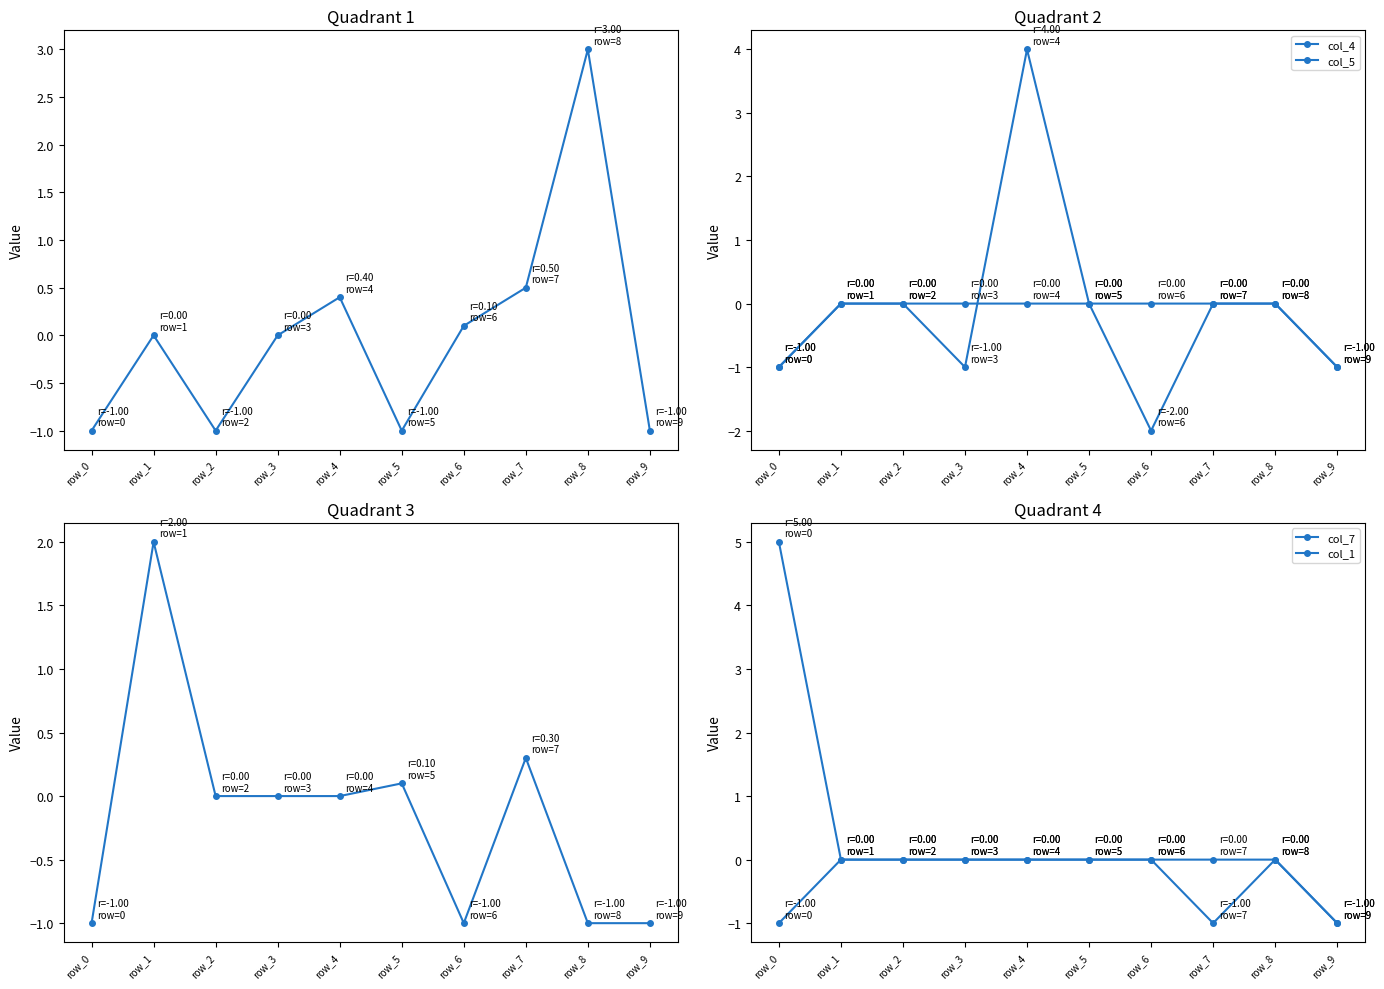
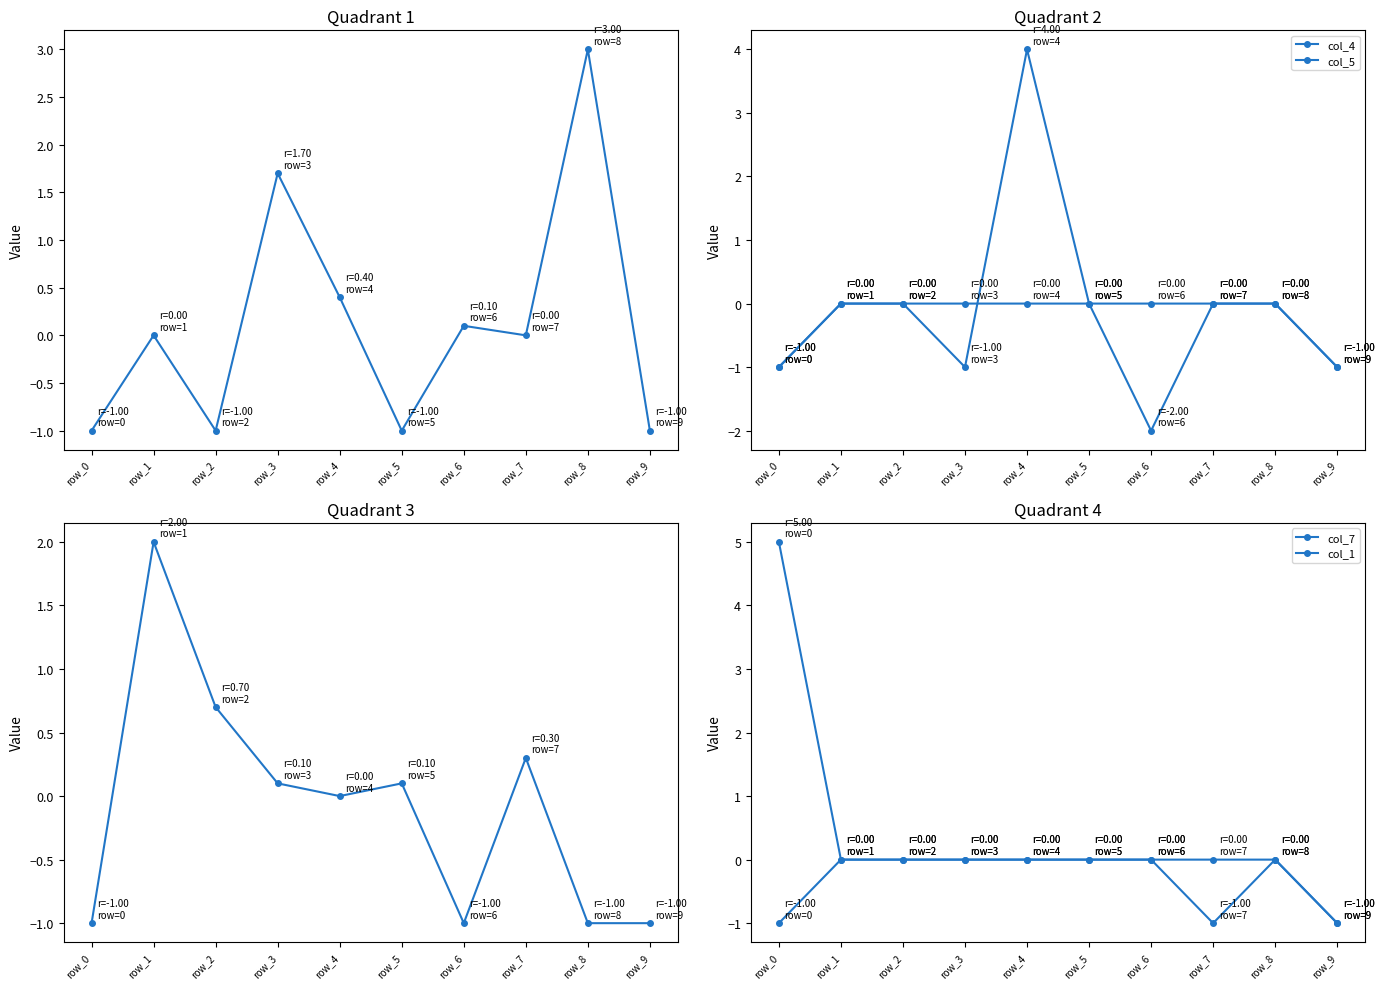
  {
    "Quadrant 1": {
      "row_0": -1.00,
      "row_1": 0.00,
      "row_2": -1.00,
-     "row_3": 0.00,
+     "row_3": 1.70,
      "row_4": 0.40,
      "row_5": -1.00,
      "row_6": 0.10,
-     "row_7": 0.50,
+     "row_7": 0.00,
      "row_8": 3.00,
      "row_9": -1.00
    },
    "Quadrant 3": {
      "row_0": -1.00,
      "row_1": 2.00,
-     "row_2": 0.00,
-     "row_3": 0.00,
+     "row_2": 0.70,
+     "row_3": 0.10,
      "row_4": 0.00,
      "row_5": 0.10,
      "row_6": -1.00,
      "row_7": 0.30,
      "row_8": -1.00,
      "row_9": -1.00
    }
  }
